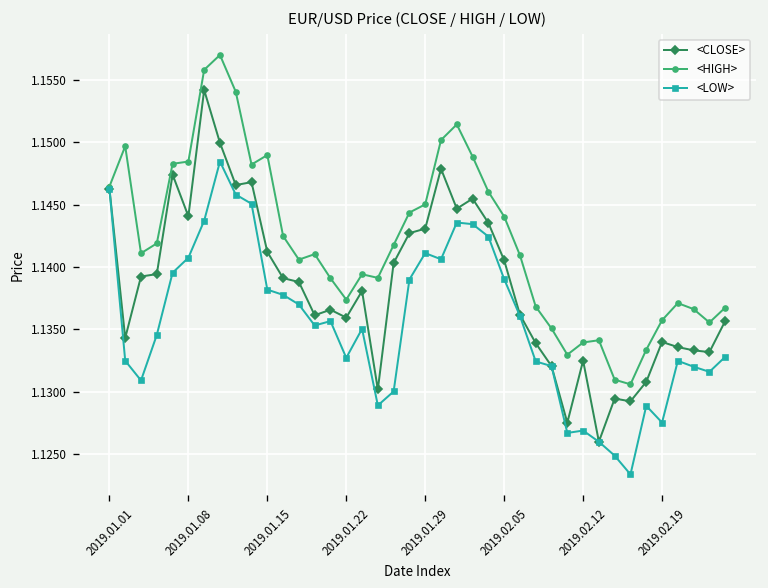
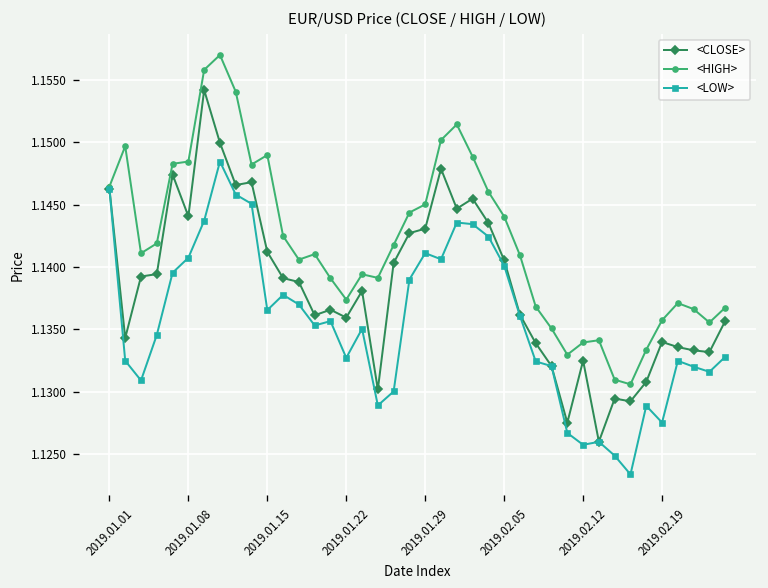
  {
    "<LOW>": {
      "2019.01.08": 1.1407,
-     "2019.01.15": 1.1382,
+     "2019.01.15": 1.1366,
      "2019.01.22": 1.1327,
      "2019.01.29": 1.1411,
-     "2019.02.05": 1.1390,
-     "2019.02.12": 1.1269,
+     "2019.02.05": 1.1401,
+     "2019.02.12": 1.1258,
      "2019.02.19": 1.1276
    }
  }
